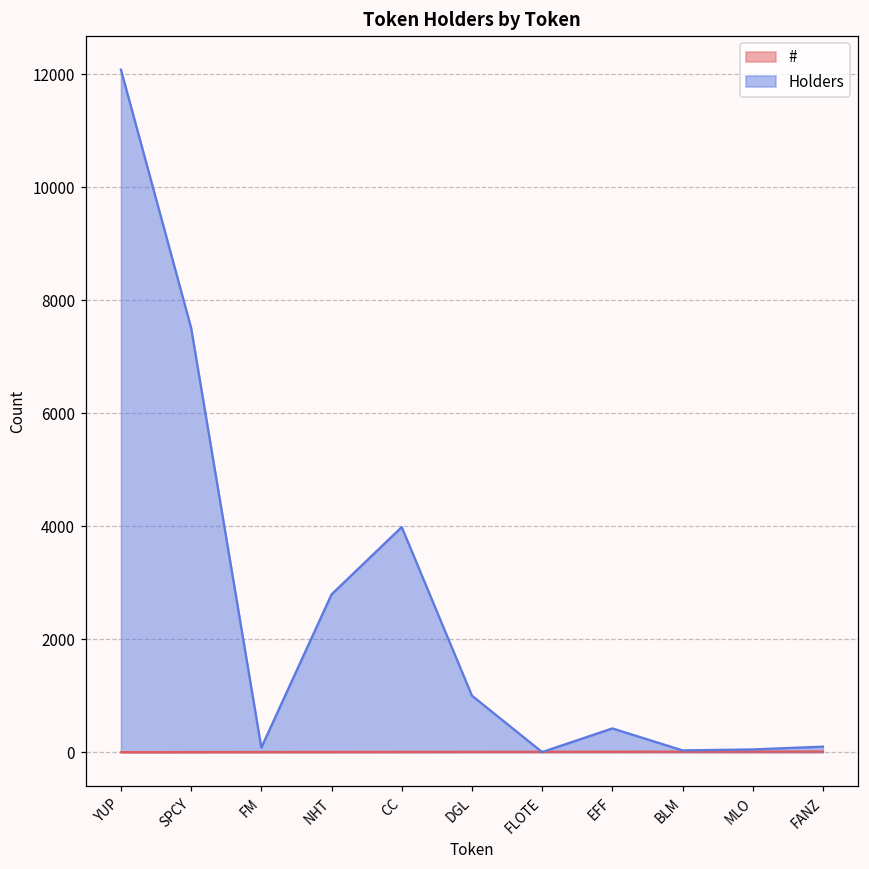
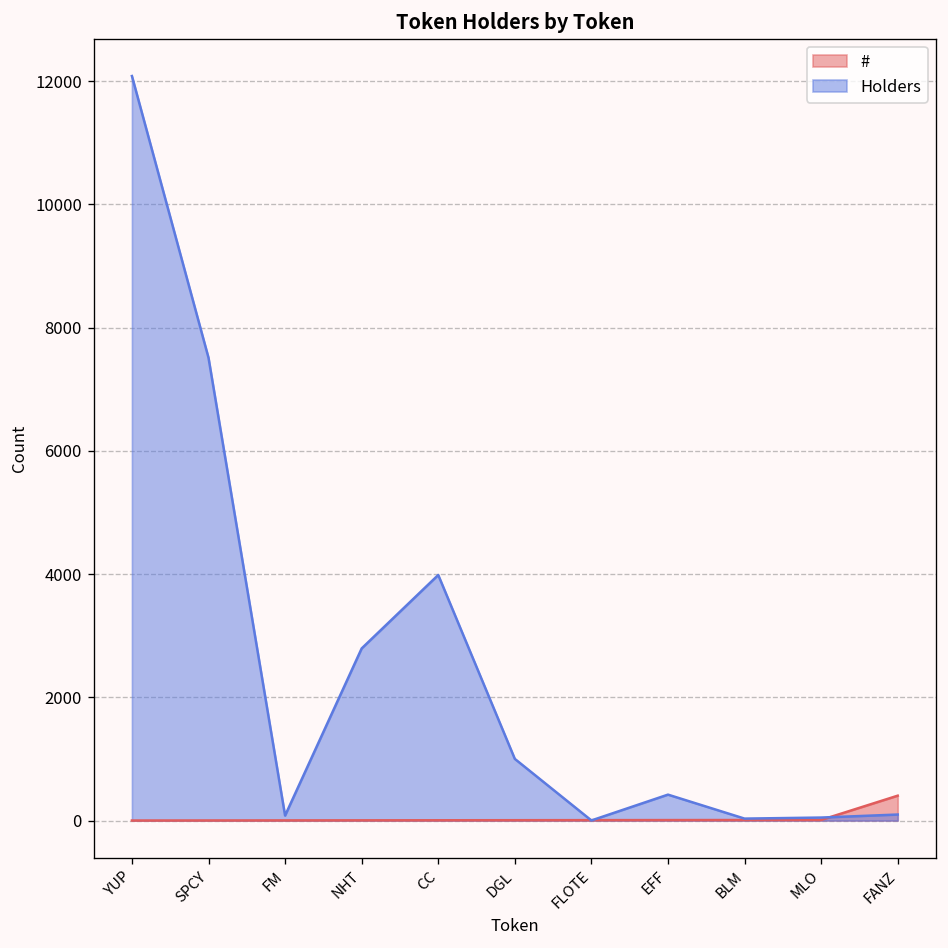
  {
    "#": {
      "YUP": 0,
      "SPCY": 0,
      "FM": 0,
      "NHT": 0,
      "CC": 0,
      "DGL": 0,
      "EFF": 0,
-     "FANZ": 0
+     "FANZ": 400
    },
    "Holders": {
      "YUP": 12100,
      "SPCY": 7500,
      "FM": 100,
      "NHT": 2800,
      "CC": 4000,
      "DGL": 1000,
      "EFF": 400,
      "FANZ": 100
    }
  }
